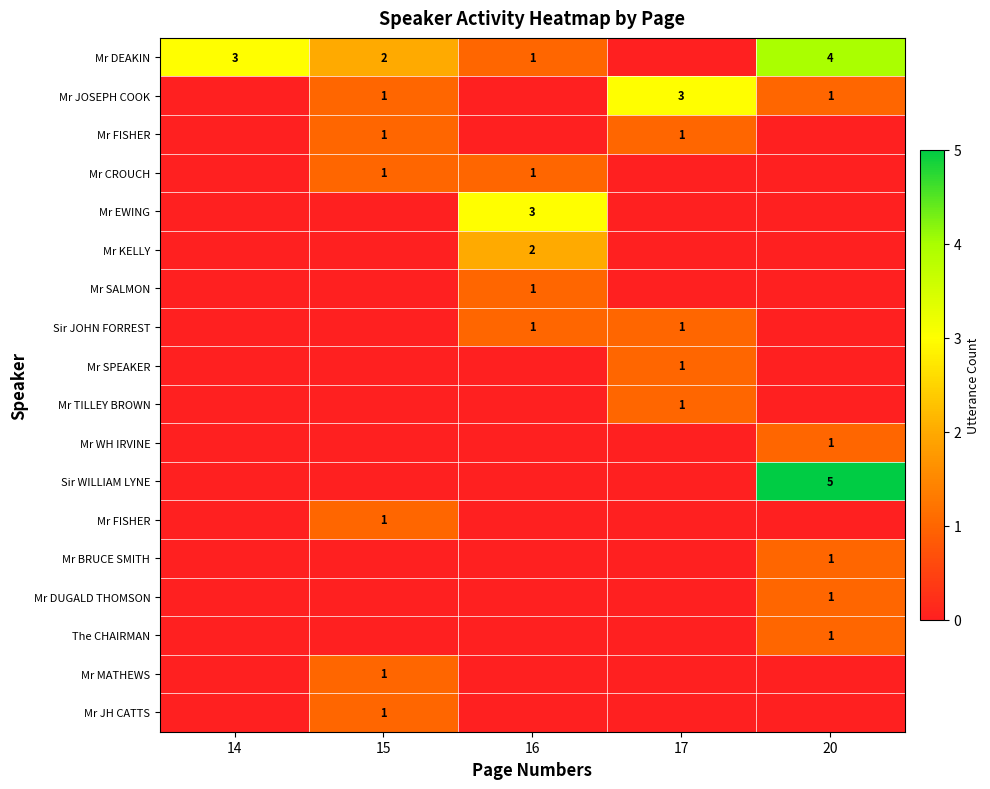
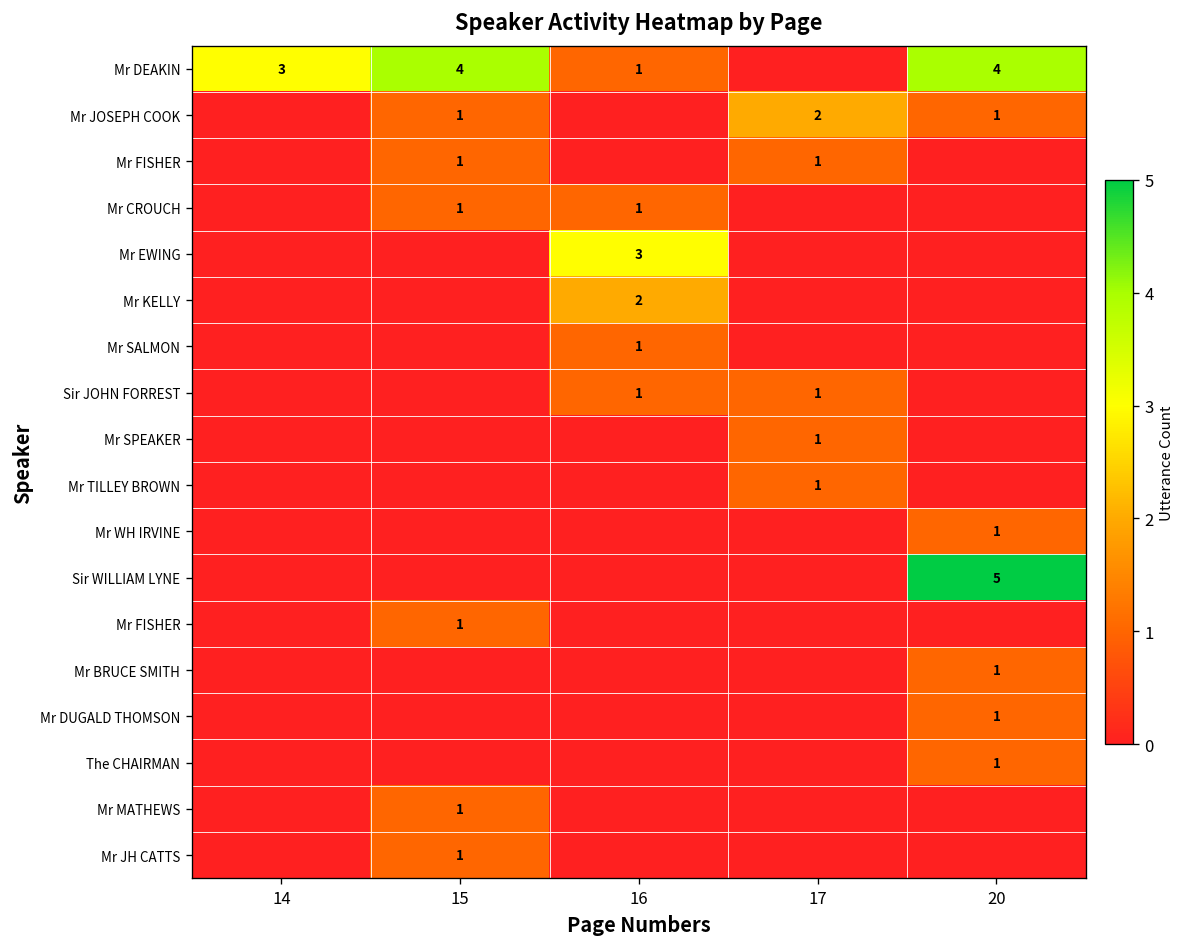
  {
    "Mr DEAKIN": {
      "14": 3,
-     "15": 2,
+     "15": 4,
      "16": 1,
      "20": 4
    },
    "Mr JOSEPH COOK": {
      "15": 1,
-     "17": 3,
+     "17": 2,
      "20": 1
    },
    "Mr CROUCH": {
      "15": 1,
      "16": 1
    },
    "Mr EWING": {
      "16": 3
    },
    "Mr KELLY": {
      "16": 2
    },
    "Mr SALMON": {
      "16": 1
    },
    "Sir JOHN FORREST": {
      "16": 1,
      "17": 1
    },
    "Mr SPEAKER": {
      "17": 1
    },
    "Mr TILLEY BROWN": {
      "17": 1
    },
    "Mr WH IRVINE": {
      "20": 1
    },
    "Sir WILLIAM LYNE": {
      "20": 5
    },
    "Mr BRUCE SMITH": {
      "20": 1
    },
    "Mr DUGALD THOMSON": {
      "20": 1
    },
    "The CHAIRMAN": {
      "20": 1
    },
    "Mr MATHEWS": {
      "15": 1
    },
    "Mr JH CATTS": {
      "15": 1
    }
  }
